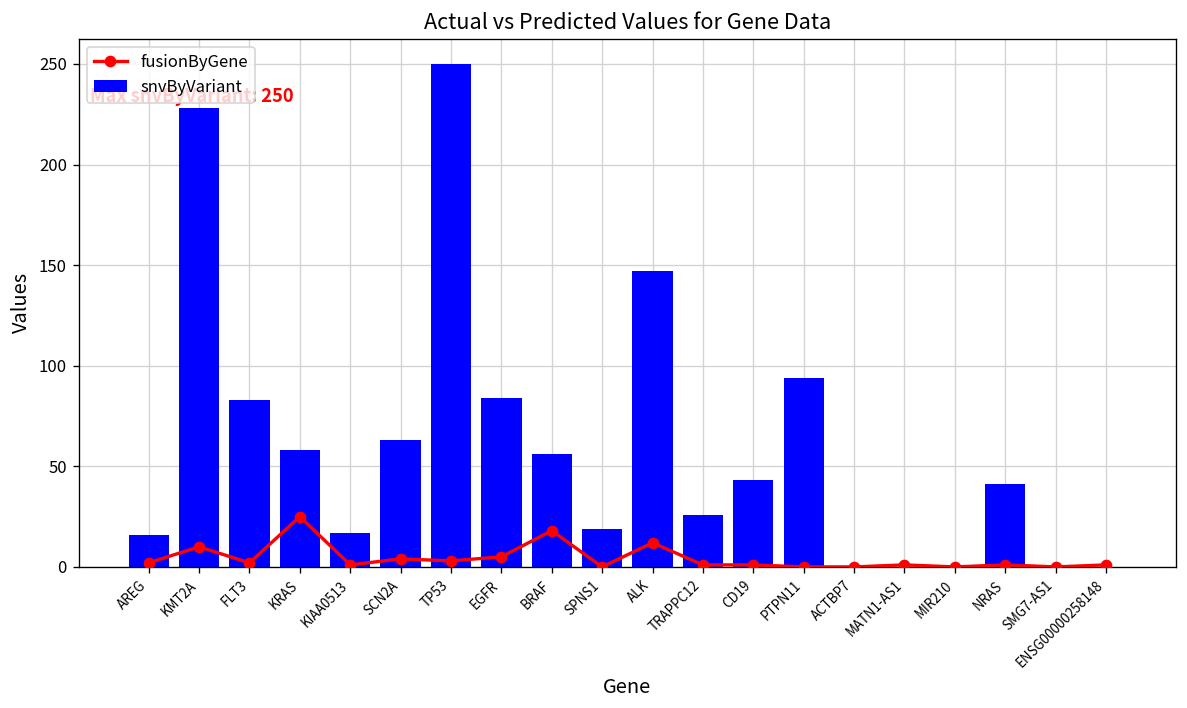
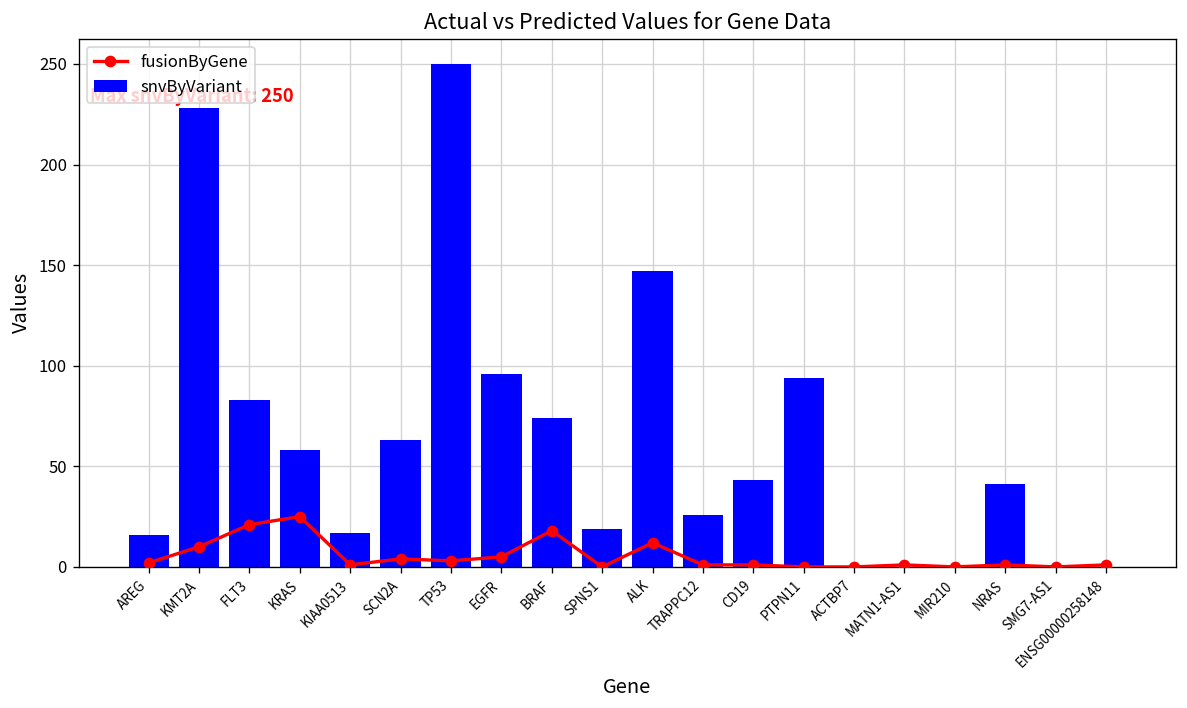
  {
    "fusionByGene": {
      "AREG": 2,
      "KMT2A": 10,
-     "FLT3": 2,
+     "FLT3": 21,
      "KRAS": 25,
      "KIAA0513": 1,
      "SCN2A": 4,
      "TP53": 3,
      "EGFR": 5,
      "BRAF": 18,
      "SPNS1": 0,
      "ALK": 12,
      "TRAPPC12": 1,
      "CD19": 1,
      "PTPN11": 0,
      "ACTBP7": 0,
      "MATN1-AS1": 1,
      "MIR210": 0,
      "NRAS": 1,
      "SMG7-AS1": 0,
      "ENSG00000258148": 1
    },
    "snvByVariant": {
      "AREG": 16,
      "FLT3": 83,
      "KRAS": 58,
      "KIAA0513": 17,
      "SCN2A": 63,
      "TP53": 250,
-     "EGFR": 84,
-     "BRAF": 56,
+     "EGFR": 96,
+     "BRAF": 74,
      "SPNS1": 19,
      "ALK": 147,
      "TRAPPC12": 26,
      "CD19": 43,
      "PTPN11": 94,
      "ACTBP7": 0,
      "MATN1-AS1": 0,
      "MIR210": 0,
      "NRAS": 41,
      "SMG7-AS1": 0,
      "ENSG00000258148": 0
    }
  }
